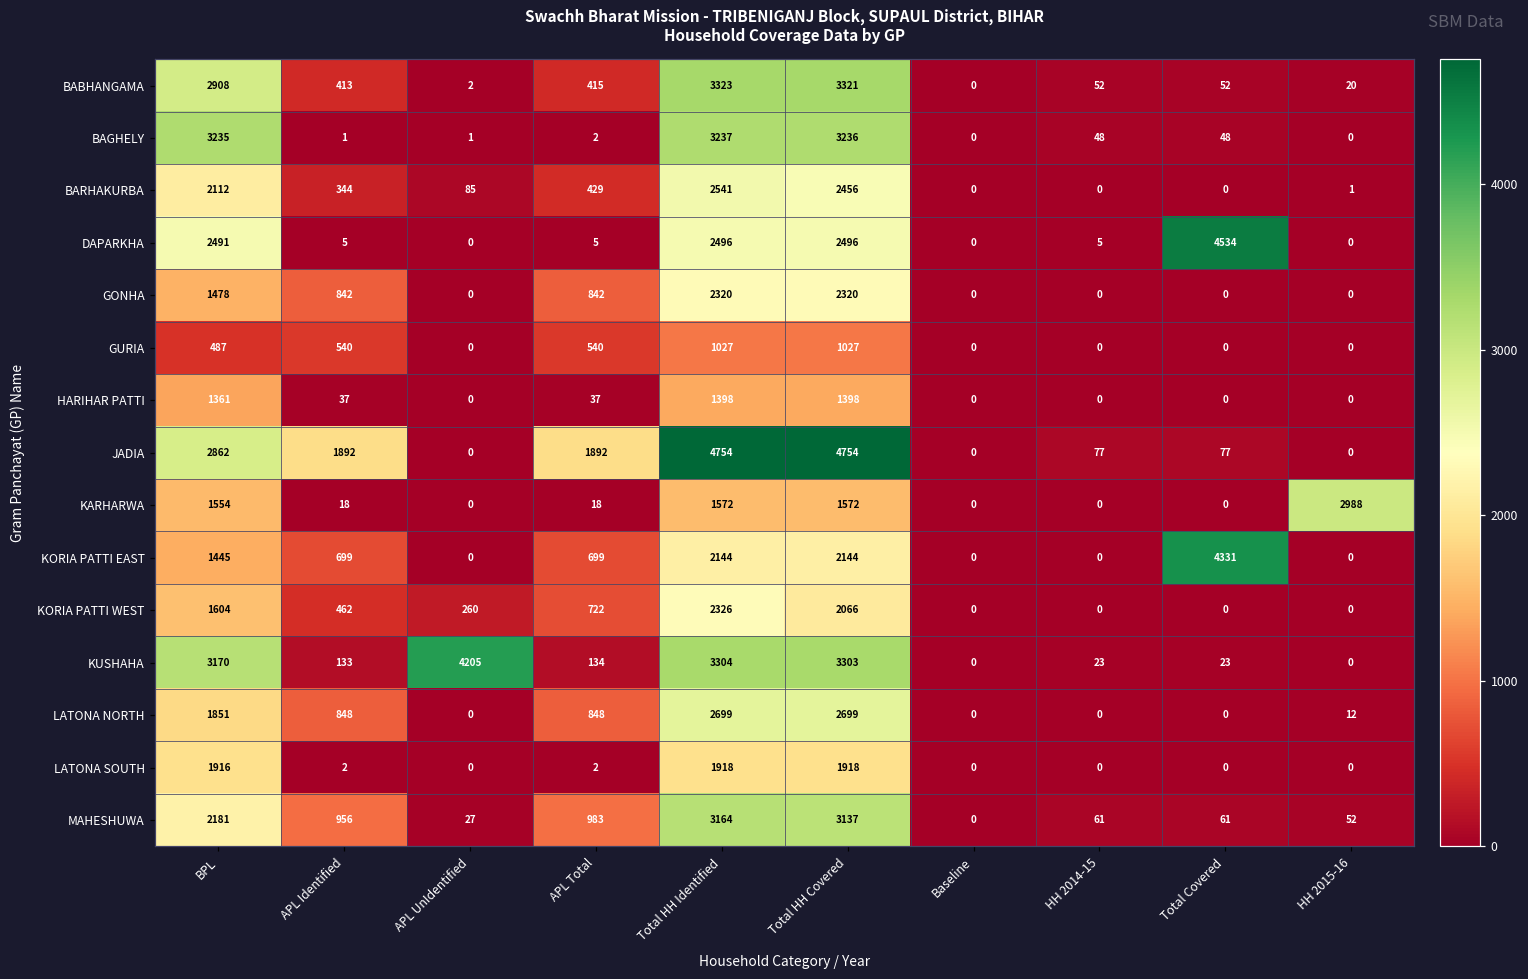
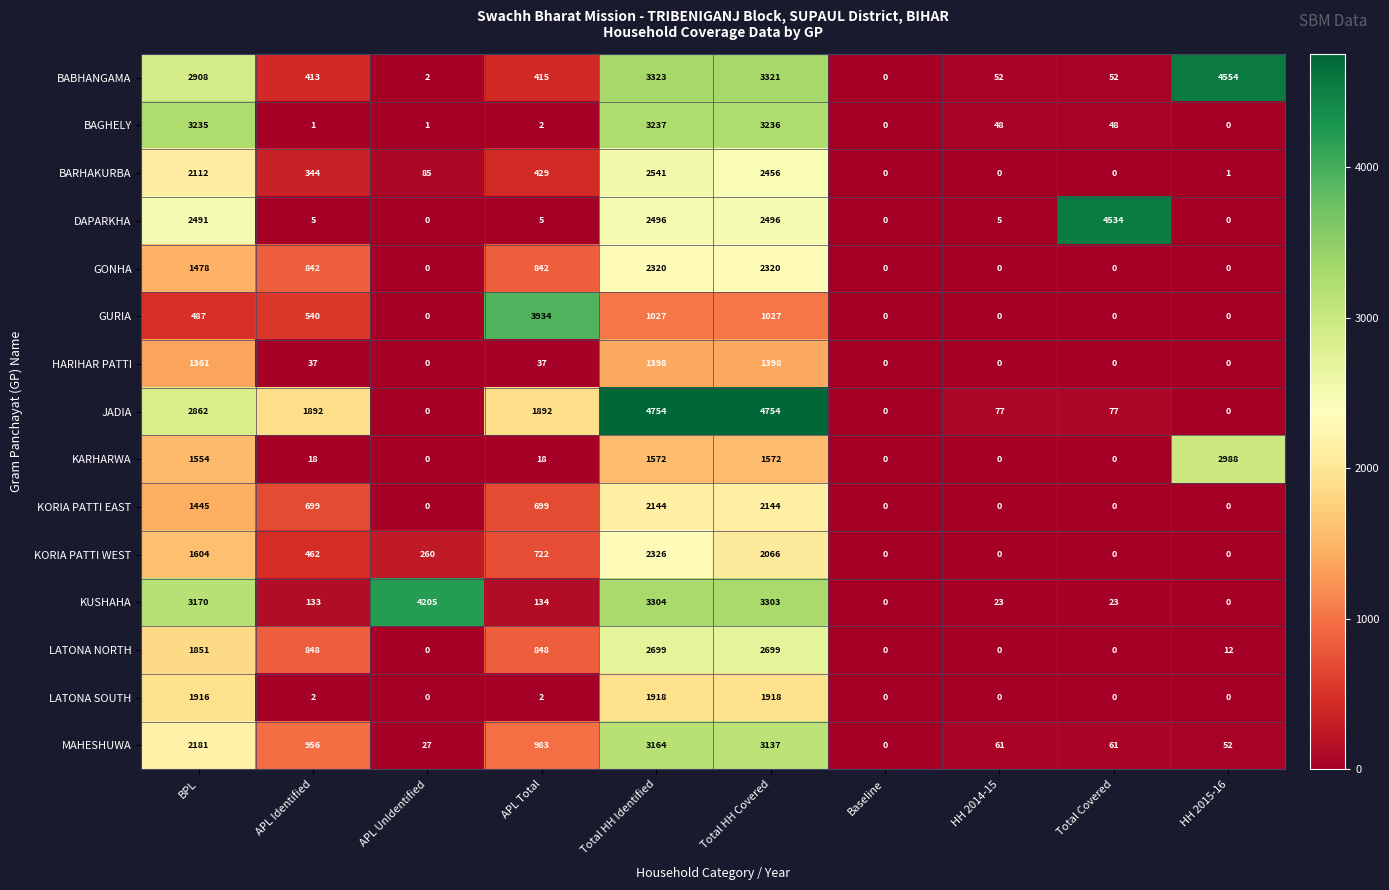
  {
    "BABHANGAMA": {
      "BPL": 2908,
      "APL Identified": 413,
      "APL UnIdentified": 2,
      "APL Total": 415,
      "Total HH Identified": 3323,
      "Total HH Covered": 3321,
      "Baseline": 0,
      "HH 2014-15": 52,
      "Total Covered": 52,
-     "HH 2015-16": 20
+     "HH 2015-16": 4554
    },
    "BAGHELY": {
      "BPL": 3235,
      "APL Identified": 1,
      "APL UnIdentified": 1,
      "APL Total": 2,
      "Total HH Identified": 3237,
      "Total HH Covered": 3236,
      "Baseline": 0,
      "HH 2014-15": 48,
      "Total Covered": 48,
      "HH 2015-16": 0
    },
    "BARHAKURBA": {
      "BPL": 2112,
      "APL Identified": 344,
      "APL UnIdentified": 85,
      "APL Total": 429,
      "Total HH Identified": 2541,
      "Total HH Covered": 2456,
      "Baseline": 0,
      "HH 2014-15": 0,
      "Total Covered": 0,
      "HH 2015-16": 1
    },
    "DAPARKHA": {
      "BPL": 2491,
      "APL Identified": 5,
      "APL UnIdentified": 0,
      "APL Total": 5,
      "Total HH Identified": 2496,
      "Total HH Covered": 2496,
      "Baseline": 0,
      "HH 2014-15": 5,
      "Total Covered": 4534,
      "HH 2015-16": 0
    },
    "GONHA": {
      "BPL": 1478,
      "APL Identified": 842,
      "APL UnIdentified": 0,
      "APL Total": 842,
      "Total HH Identified": 2320,
      "Total HH Covered": 2320,
      "Baseline": 0,
      "HH 2014-15": 0,
      "Total Covered": 0,
      "HH 2015-16": 0
    },
    "GURIA": {
      "BPL": 487,
      "APL Identified": 540,
      "APL UnIdentified": 0,
-     "APL Total": 540,
+     "APL Total": 3934,
      "Total HH Identified": 1027,
      "Total HH Covered": 1027,
      "Baseline": 0,
      "HH 2014-15": 0,
      "Total Covered": 0,
      "HH 2015-16": 0
    },
    "HARIHAR PATTI": {
      "BPL": 1361,
      "APL Identified": 37,
      "APL UnIdentified": 0,
      "APL Total": 37,
      "Total HH Identified": 1398,
      "Total HH Covered": 1398,
      "Baseline": 0,
      "HH 2014-15": 0,
      "Total Covered": 0,
      "HH 2015-16": 0
    },
    "JADIA": {
      "BPL": 2862,
      "APL Identified": 1892,
      "APL UnIdentified": 0,
      "APL Total": 1892,
      "Total HH Identified": 4754,
      "Total HH Covered": 4754,
      "Baseline": 0,
      "HH 2014-15": 77,
      "Total Covered": 77,
      "HH 2015-16": 0
    },
    "KARHARWA": {
      "BPL": 1554,
      "APL Identified": 18,
      "APL UnIdentified": 0,
      "APL Total": 18,
      "Total HH Identified": 1572,
      "Total HH Covered": 1572,
      "Baseline": 0,
      "HH 2014-15": 0,
      "Total Covered": 0,
      "HH 2015-16": 2988
    },
    "KORIA PATTI EAST": {
      "BPL": 1445,
      "APL Identified": 699,
      "APL UnIdentified": 0,
      "APL Total": 699,
      "Total HH Identified": 2144,
      "Total HH Covered": 2144,
      "Baseline": 0,
      "HH 2014-15": 0,
-     "Total Covered": 4331,
+     "Total Covered": 0,
      "HH 2015-16": 0
    },
    "KORIA PATTI WEST": {
      "BPL": 1604,
      "APL Identified": 462,
      "APL UnIdentified": 260,
      "APL Total": 722,
      "Total HH Identified": 2326,
      "Total HH Covered": 2066,
      "Baseline": 0,
      "HH 2014-15": 0,
      "Total Covered": 0,
      "HH 2015-16": 0
    },
    "KUSHAHA": {
      "BPL": 3170,
      "APL Identified": 133,
      "APL UnIdentified": 4205,
      "APL Total": 134,
      "Total HH Identified": 3304,
      "Total HH Covered": 3303,
      "Baseline": 0,
      "HH 2014-15": 23,
      "Total Covered": 23,
      "HH 2015-16": 0
    },
    "LATONA NORTH": {
      "BPL": 1851,
      "APL Identified": 848,
      "APL UnIdentified": 0,
      "APL Total": 848,
      "Total HH Identified": 2699,
      "Total HH Covered": 2699,
      "Baseline": 0,
      "HH 2014-15": 0,
      "Total Covered": 0,
      "HH 2015-16": 12
    },
    "LATONA SOUTH": {
      "BPL": 1916,
      "APL Identified": 2,
      "APL UnIdentified": 0,
      "APL Total": 2,
      "Total HH Identified": 1918,
      "Total HH Covered": 1918,
      "Baseline": 0,
      "HH 2014-15": 0,
      "Total Covered": 0,
      "HH 2015-16": 0
    },
    "MAHESHUWA": {
      "BPL": 2181,
      "APL Identified": 956,
      "APL UnIdentified": 27,
      "APL Total": 983,
      "Total HH Identified": 3164,
      "Total HH Covered": 3137,
      "Baseline": 0,
      "HH 2014-15": 61,
      "Total Covered": 61,
      "HH 2015-16": 52
    }
  }
